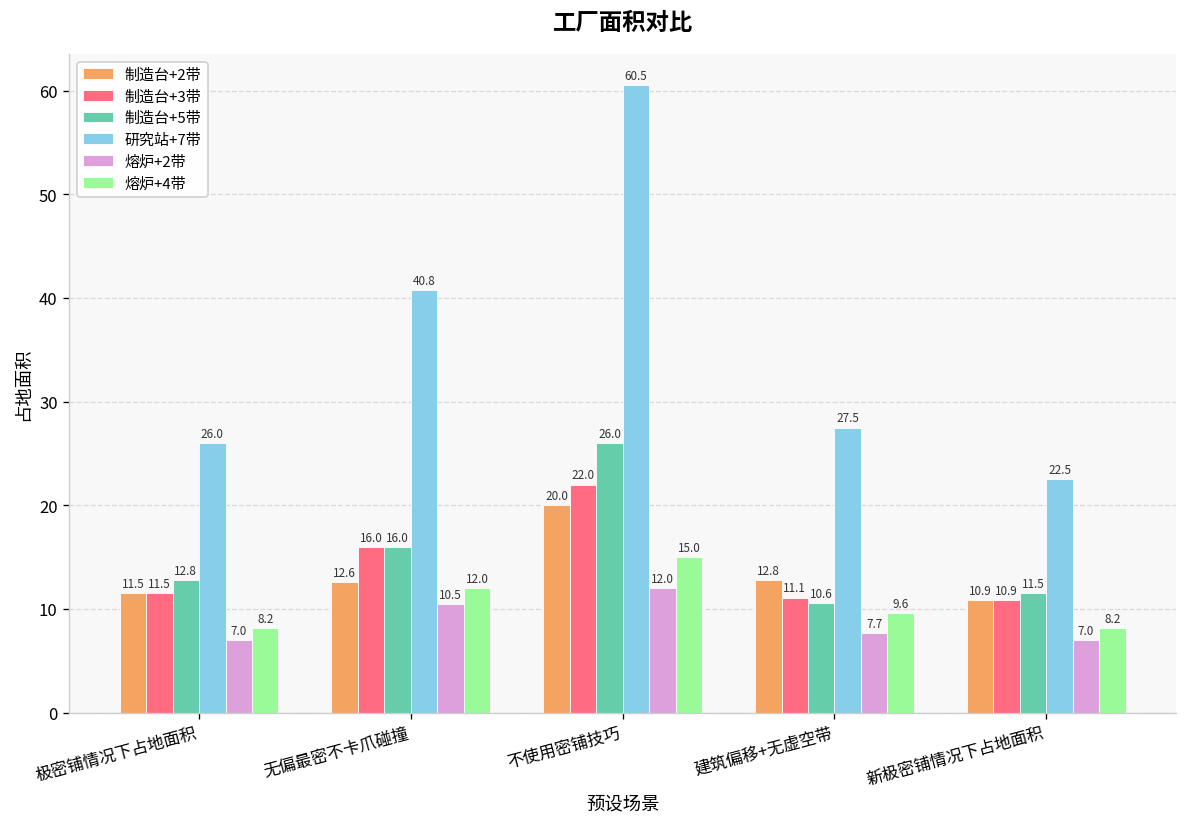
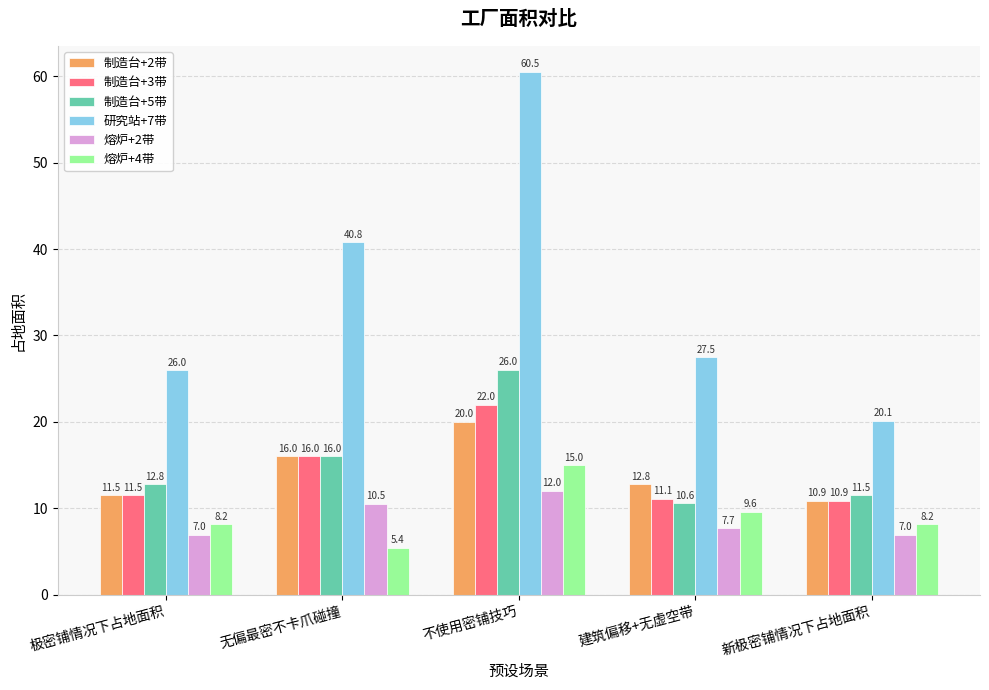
  {
    "制造台+2带": {
      "极密铺情况下占地面积": 11.5,
-     "无偏最密不卡爪碰撞": 12.6,
+     "无偏最密不卡爪碰撞": 16.0,
      "不使用密铺技巧": 20.0,
      "建筑偏移+无虚空带": 12.8,
      "新极密铺情况下占地面积": 10.9
    },
    "制造台+3带": {
      "极密铺情况下占地面积": 11.5,
      "无偏最密不卡爪碰撞": 16.0,
      "不使用密铺技巧": 22.0,
      "建筑偏移+无虚空带": 11.1,
      "新极密铺情况下占地面积": 10.9
    },
    "制造台+5带": {
      "极密铺情况下占地面积": 12.8,
      "无偏最密不卡爪碰撞": 16.0,
      "不使用密铺技巧": 26.0,
      "建筑偏移+无虚空带": 10.6,
      "新极密铺情况下占地面积": 11.5
    },
    "研究站+7带": {
      "极密铺情况下占地面积": 26.0,
      "无偏最密不卡爪碰撞": 40.8,
      "不使用密铺技巧": 60.5,
      "建筑偏移+无虚空带": 27.5,
-     "新极密铺情况下占地面积": 22.5
+     "新极密铺情况下占地面积": 20.1
    },
    "熔炉+2带": {
      "极密铺情况下占地面积": 7.0,
      "无偏最密不卡爪碰撞": 10.5,
      "不使用密铺技巧": 12.0,
      "建筑偏移+无虚空带": 7.7,
      "新极密铺情况下占地面积": 7.0
    },
    "熔炉+4带": {
      "极密铺情况下占地面积": 8.2,
-     "无偏最密不卡爪碰撞": 12.0,
+     "无偏最密不卡爪碰撞": 5.4,
      "不使用密铺技巧": 15.0,
      "建筑偏移+无虚空带": 9.6,
      "新极密铺情况下占地面积": 8.2
    }
  }
